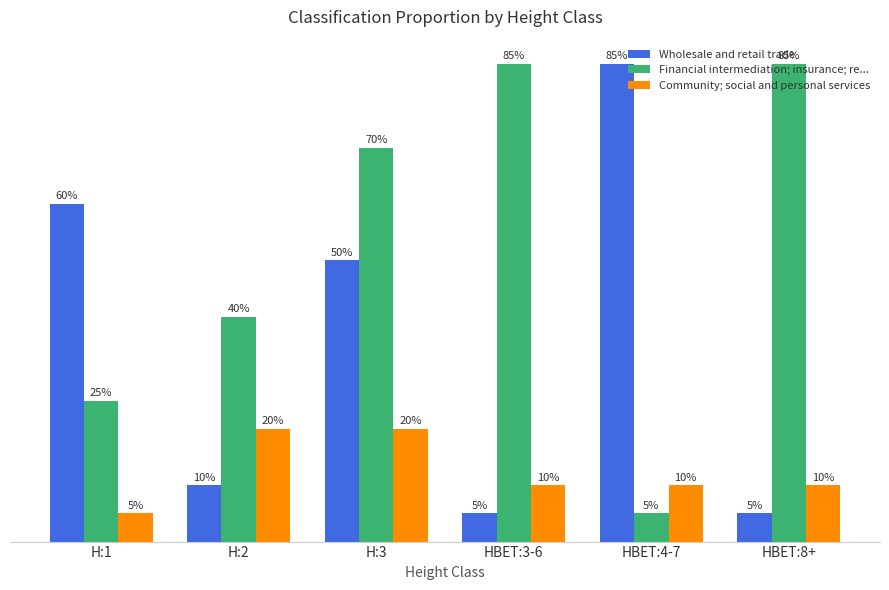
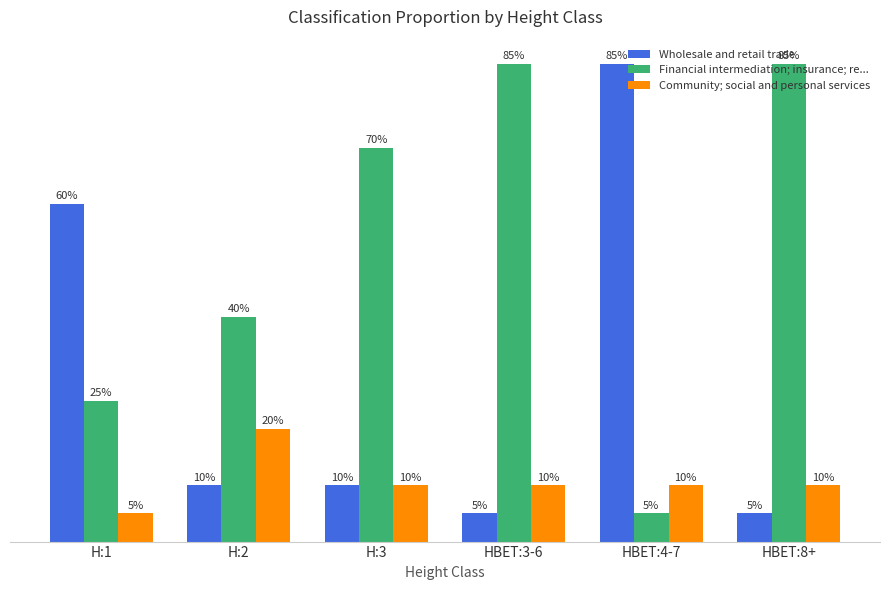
  {
    "Wholesale and retail trade": {
      "H:1": "60%",
      "H:2": "10%",
-     "H:3": "50%",
+     "H:3": "10%",
      "HBET:3-6": "5%",
      "HBET:4-7": "85%",
      "HBET:8+": "5%"
    },
    "Financial intermediation; insurance; re...": {
      "H:1": "25%",
      "H:2": "40%",
      "H:3": "70%",
      "HBET:3-6": "85%",
      "HBET:4-7": "5%",
      "HBET:8+": "85%"
    },
    "Community; social and personal services": {
      "H:1": "5%",
      "H:2": "20%",
-     "H:3": "20%",
+     "H:3": "10%",
      "HBET:3-6": "10%",
      "HBET:4-7": "10%",
      "HBET:8+": "10%"
    }
  }
